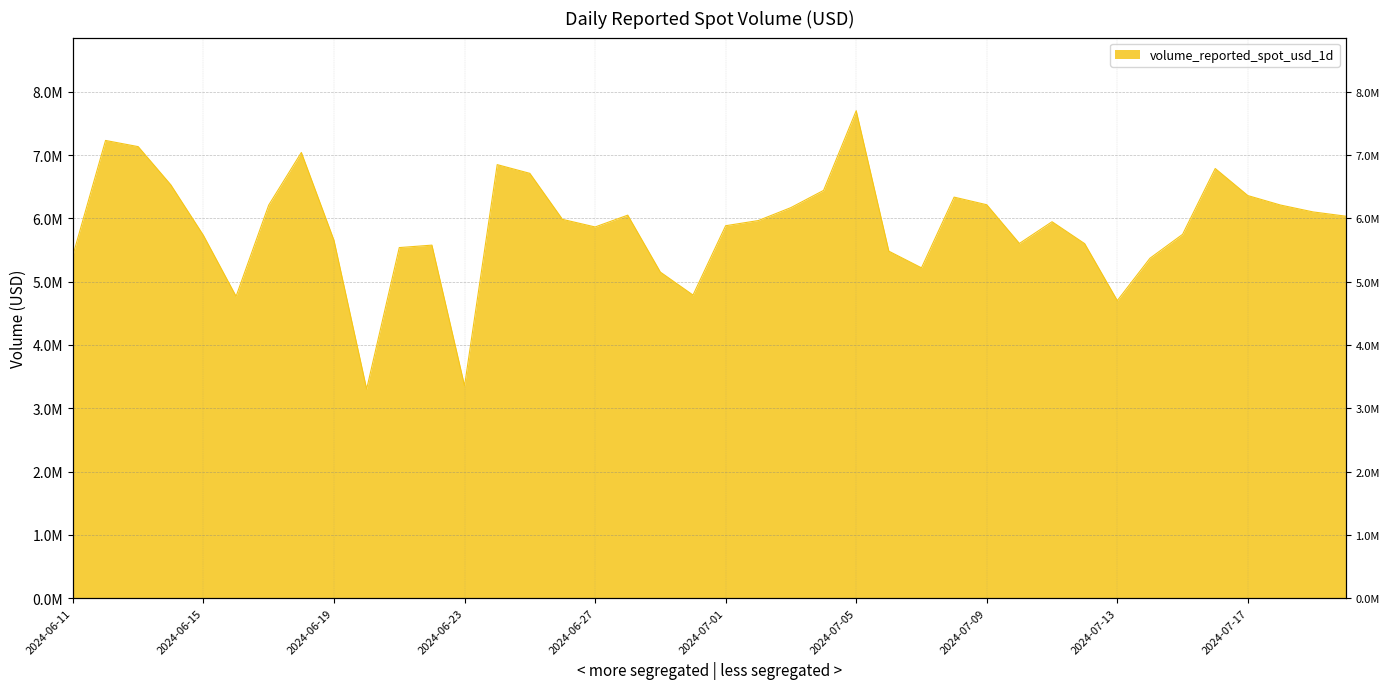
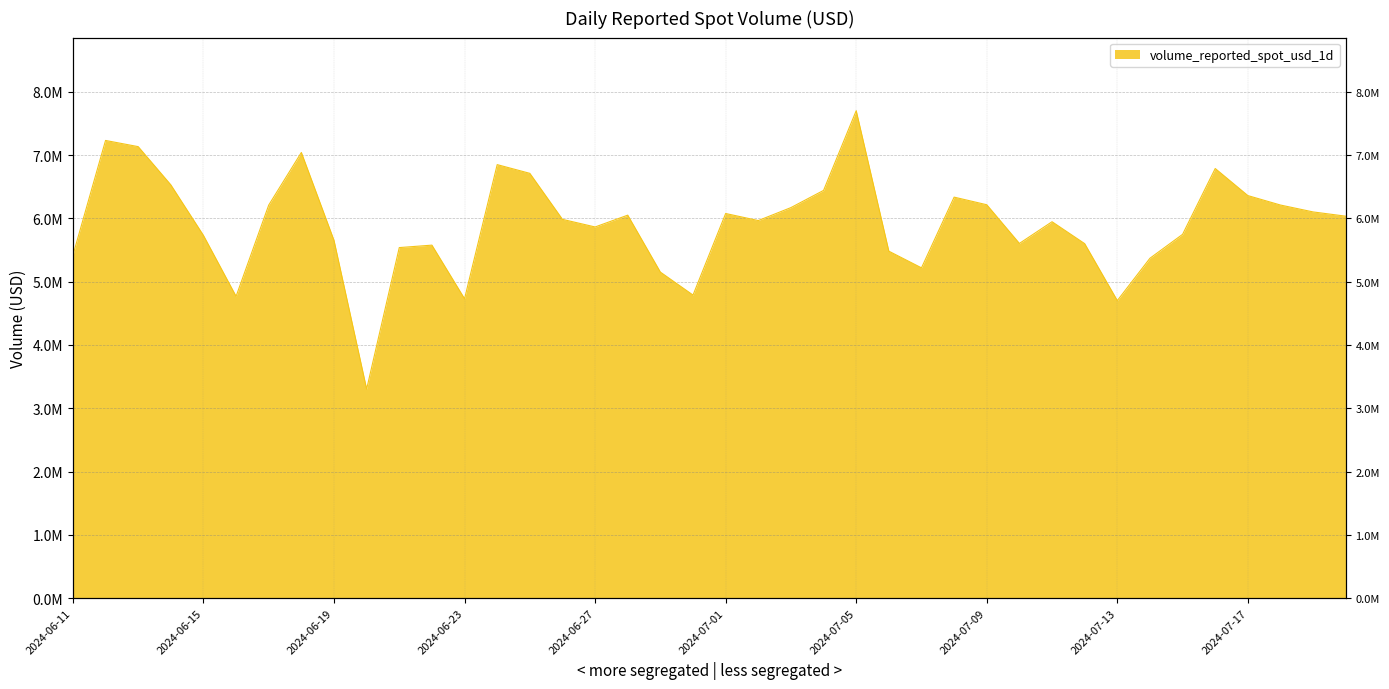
  {
    "2024-06-11": 5400000,
    "2024-06-15": 5700000,
    "2024-06-19": 5700000,
-   "2024-06-23": 3400000,
+   "2024-06-23": 4700000,
    "2024-06-27": 5900000,
-   "2024-07-01": 5900000,
+   "2024-07-01": 6100000,
    "2024-07-05": 7700000,
    "2024-07-09": 6200000,
    "2024-07-13": 4700000,
    "2024-07-17": 6400000
  }
